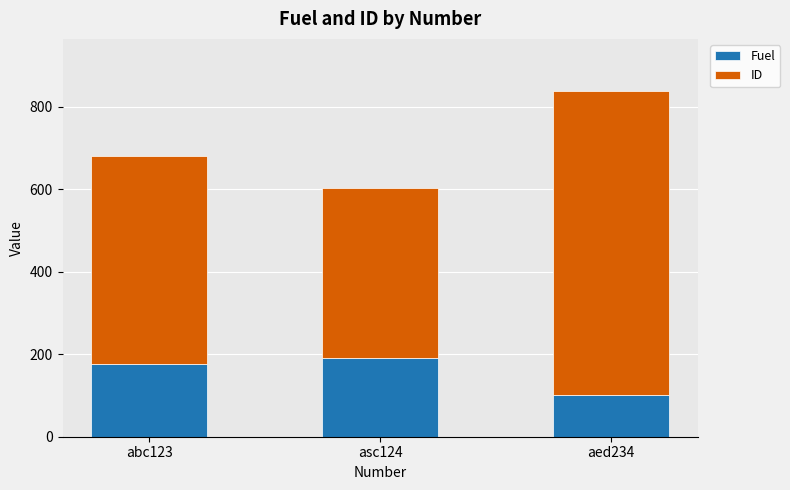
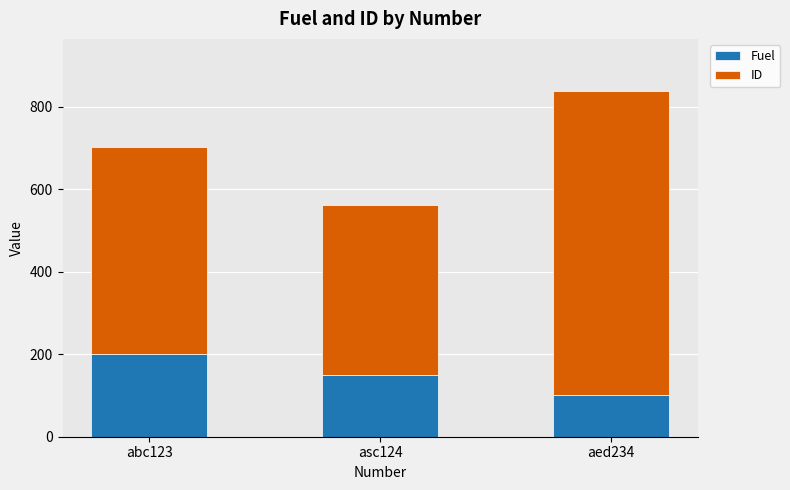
  {
    "Fuel": {
-     "abc123": 180,
-     "asc124": 190,
+     "abc123": 200,
+     "asc124": 150,
      "aed234": 100
    },
    "ID": {
      "abc123": 500,
      "asc124": 410,
      "aed234": 740
    }
  }
